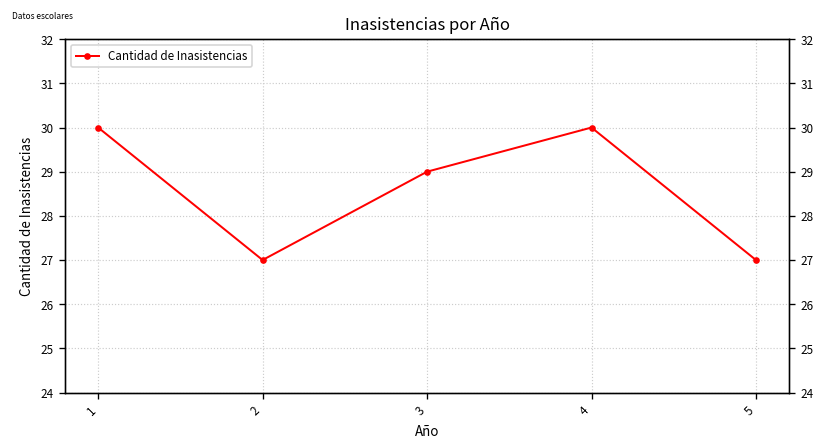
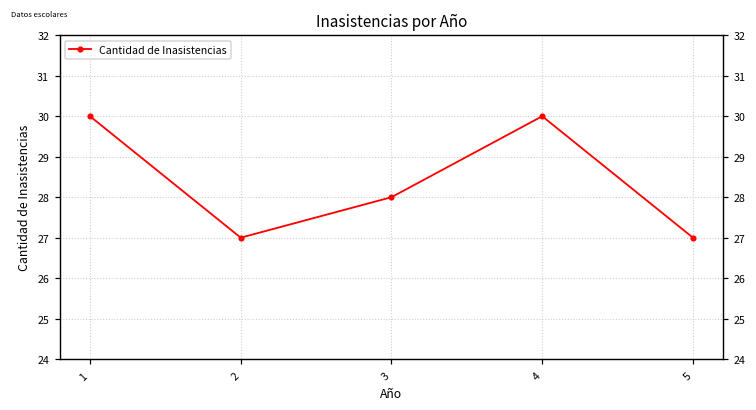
  {
    "1": 30,
    "2": 27,
-   "3": 29,
+   "3": 28,
    "4": 30,
    "5": 27
  }
